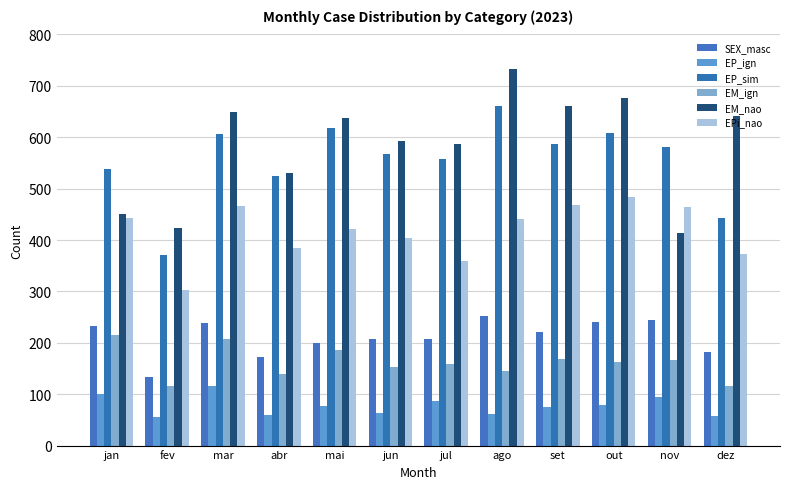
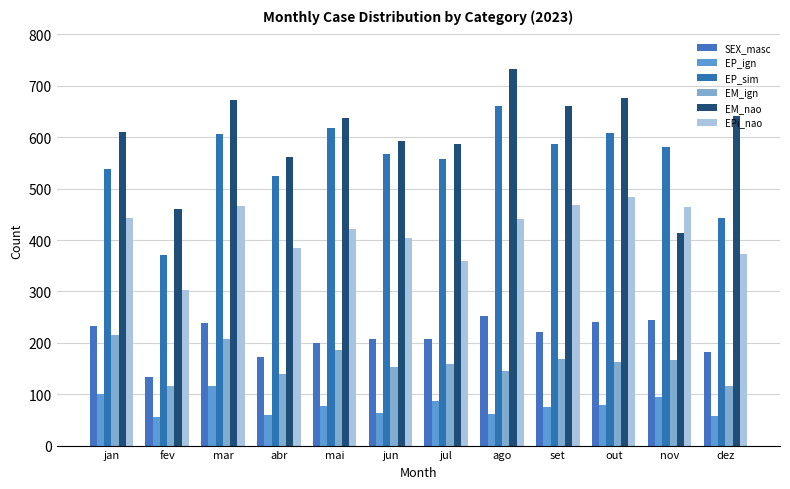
  {
    "EM_nao": {
-     "jan": 450,
-     "fev": 420,
-     "mar": 650,
-     "abr": 530,
+     "jan": 610,
+     "fev": 460,
+     "mar": 670,
+     "abr": 560,
      "mai": 640,
      "jun": 590,
      "jul": 590,
      "ago": 730,
      "set": 660,
      "out": 680,
      "nov": 410,
      "dez": 640
    }
  }
